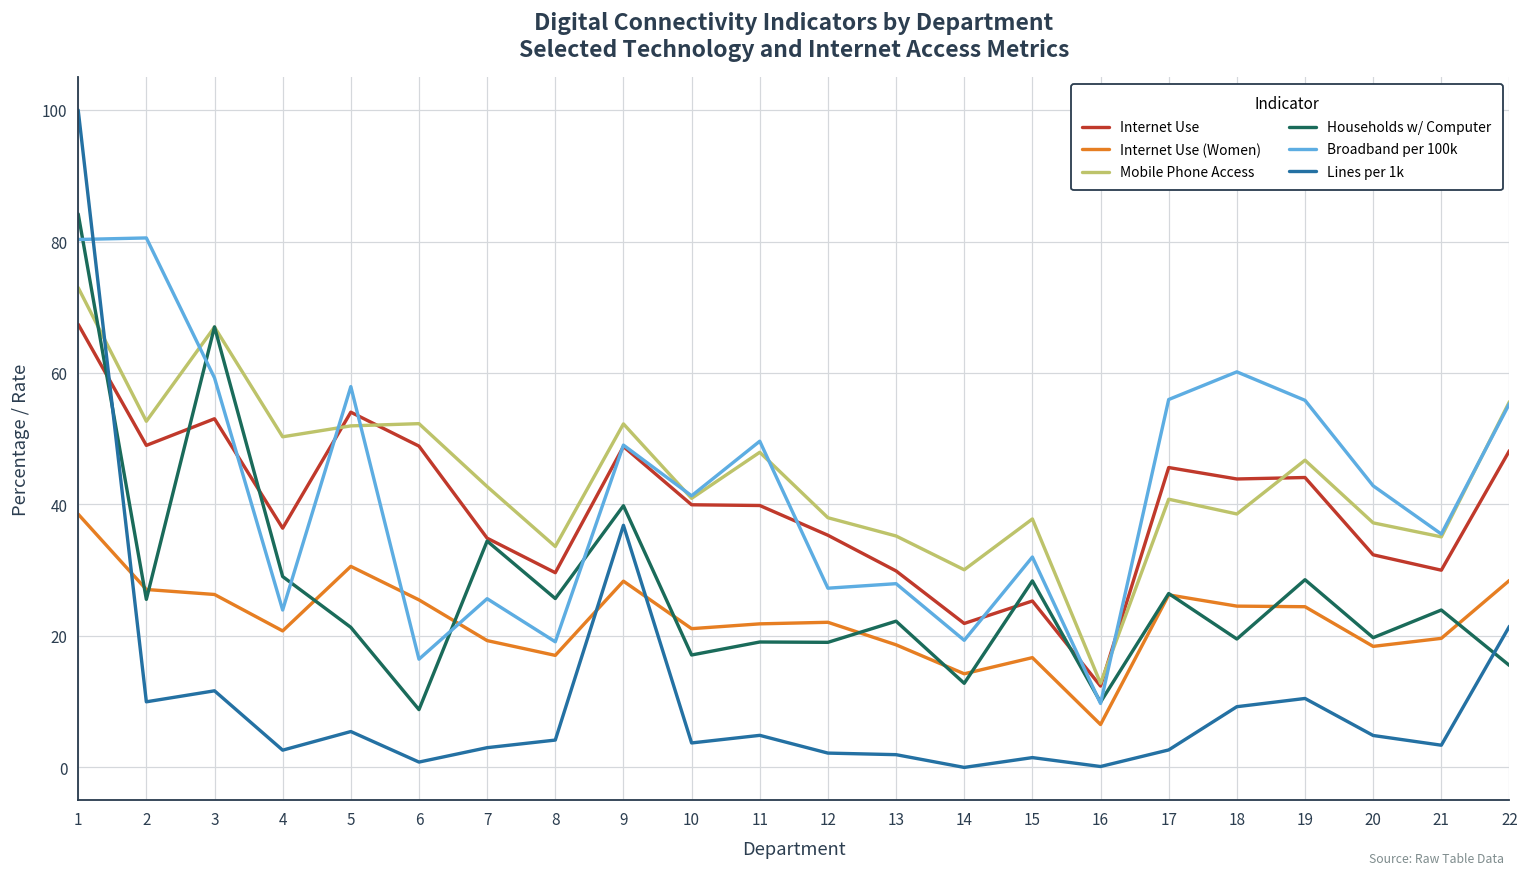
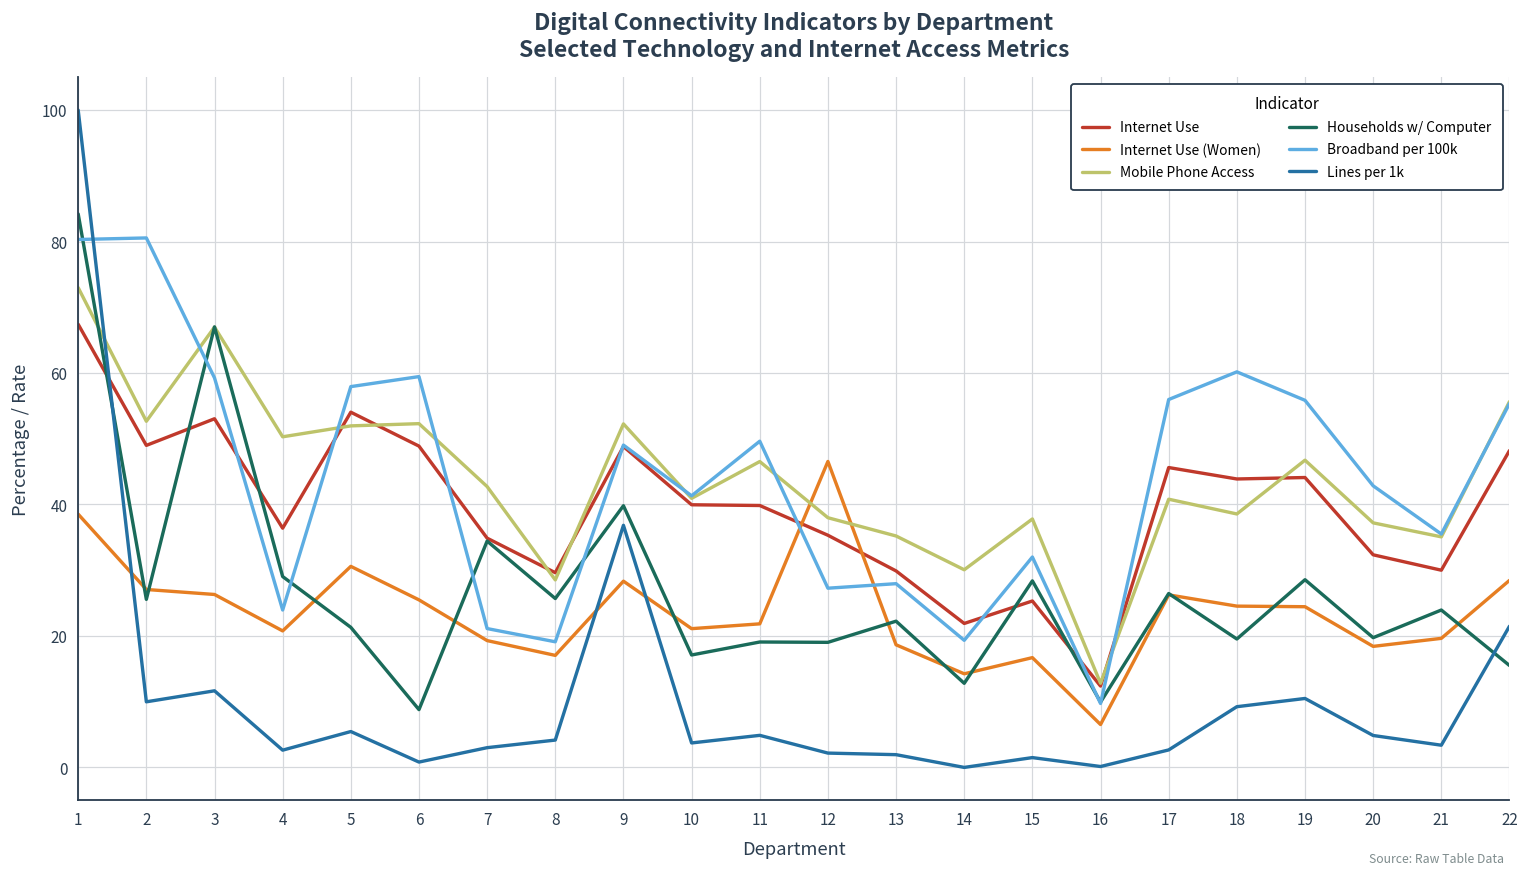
  {
    "Internet Use": {
      "1": 67,
      "2": 49,
      "3": 53,
      "4": 36,
      "5": 54,
      "6": 49,
      "7": 35,
      "8": 30,
      "10": 40,
      "11": 40,
      "12": 35,
      "13": 30,
      "14": 22,
      "15": 25,
      "17": 46,
      "18": 44,
      "19": 44,
      "20": 32,
      "21": 30,
      "22": 48
    },
    "Internet Use (Women)": {
      "1": 39,
      "2": 27,
      "3": 26,
      "4": 21,
      "5": 31,
      "6": 25,
      "7": 19,
      "8": 17,
      "9": 28,
      "10": 21,
      "11": 22,
-     "12": 22,
+     "12": 47,
      "13": 19,
      "14": 14,
      "15": 17,
      "16": 7,
      "18": 25,
      "19": 24,
      "20": 18,
      "21": 20,
      "22": 28
    },
    "Mobile Phone Access": {
      "1": 73,
      "2": 53,
      "4": 50,
      "5": 52,
      "6": 52,
      "7": 43,
-     "8": 34,
+     "8": 29,
      "9": 52,
-     "11": 48,
+     "11": 47,
      "12": 38,
      "13": 35,
      "14": 30,
      "15": 38,
      "17": 41,
      "18": 39,
      "19": 47,
      "20": 37,
      "21": 35
    },
    "Households w/ Computer": {
      "1": 84,
      "2": 26,
      "4": 29,
      "5": 21,
      "6": 9,
      "7": 34,
      "8": 26,
      "9": 40,
      "10": 17,
      "11": 19,
      "12": 19,
      "13": 22,
      "14": 13,
      "15": 28,
      "18": 20,
      "19": 29,
      "20": 20,
      "21": 24,
      "22": 16
    },
    "Broadband per 100k": {
      "1": 80,
      "2": 81,
      "3": 59,
      "4": 24,
      "5": 58,
-     "6": 16,
-     "7": 26,
+     "6": 59,
+     "7": 21,
      "8": 19,
      "11": 50,
      "12": 27,
      "13": 28,
      "14": 19,
      "15": 32,
      "17": 56,
      "18": 60,
      "19": 56,
      "20": 43,
      "21": 36
    },
    "Lines per 1k": {
      "1": 100,
      "2": 10,
      "3": 12,
      "4": 3,
      "5": 5,
      "6": 1,
      "7": 3,
      "8": 4,
      "9": 37,
      "10": 4,
      "11": 5,
      "12": 2,
      "13": 2,
      "14": 0,
      "15": 1,
      "16": 0,
      "17": 3,
      "18": 9,
      "19": 10,
      "20": 5,
      "21": 3,
      "22": 21
    }
  }
